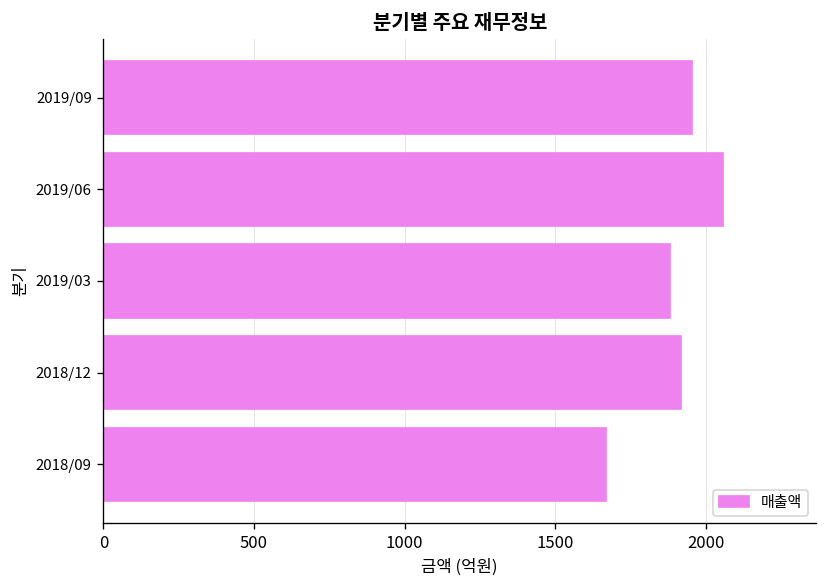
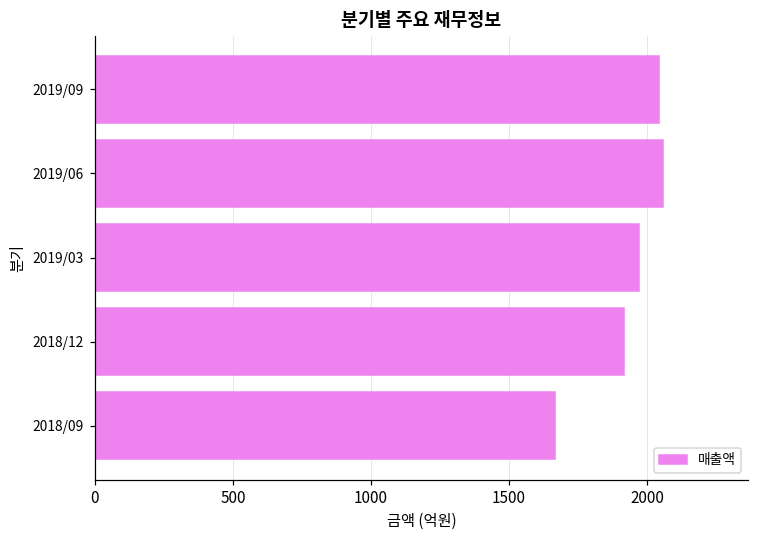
  {
-   "2019/09": 1960,
+   "2019/09": 2040,
    "2019/06": 2060,
-   "2019/03": 1880,
+   "2019/03": 1970,
    "2018/12": 1920,
    "2018/09": 1670
  }
